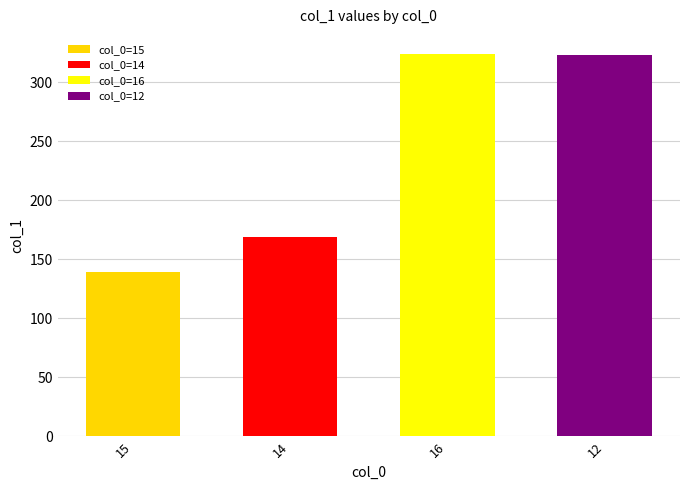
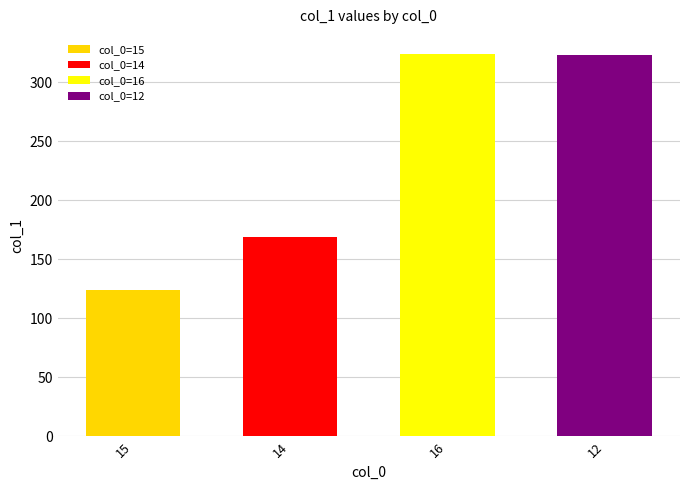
  {
-   "15": 139,
+   "15": 124,
    "14": 169,
    "16": 324,
    "12": 323
  }
